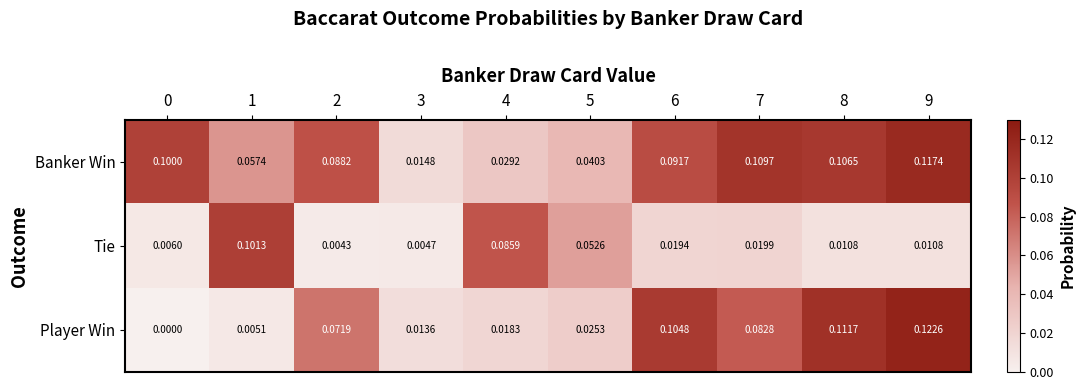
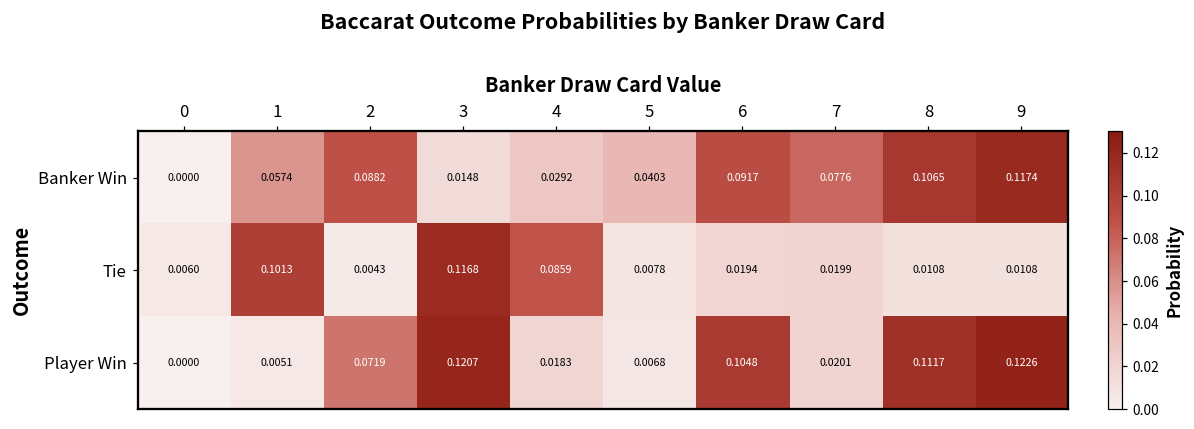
  {
    "Banker Win": {
-     "0": 0.1000,
+     "0": 0.0000,
      "1": 0.0574,
      "2": 0.0882,
      "3": 0.0148,
      "4": 0.0292,
      "5": 0.0403,
      "6": 0.0917,
-     "7": 0.1097,
+     "7": 0.0776,
      "8": 0.1065,
      "9": 0.1174
    },
    "Tie": {
      "0": 0.0060,
      "1": 0.1013,
      "2": 0.0043,
-     "3": 0.0047,
+     "3": 0.1168,
      "4": 0.0859,
-     "5": 0.0526,
+     "5": 0.0078,
      "6": 0.0194,
      "7": 0.0199,
      "8": 0.0108,
      "9": 0.0108
    },
    "Player Win": {
      "0": 0.0000,
      "1": 0.0051,
      "2": 0.0719,
-     "3": 0.0136,
+     "3": 0.1207,
      "4": 0.0183,
-     "5": 0.0253,
+     "5": 0.0068,
      "6": 0.1048,
-     "7": 0.0828,
+     "7": 0.0201,
      "8": 0.1117,
      "9": 0.1226
    }
  }
